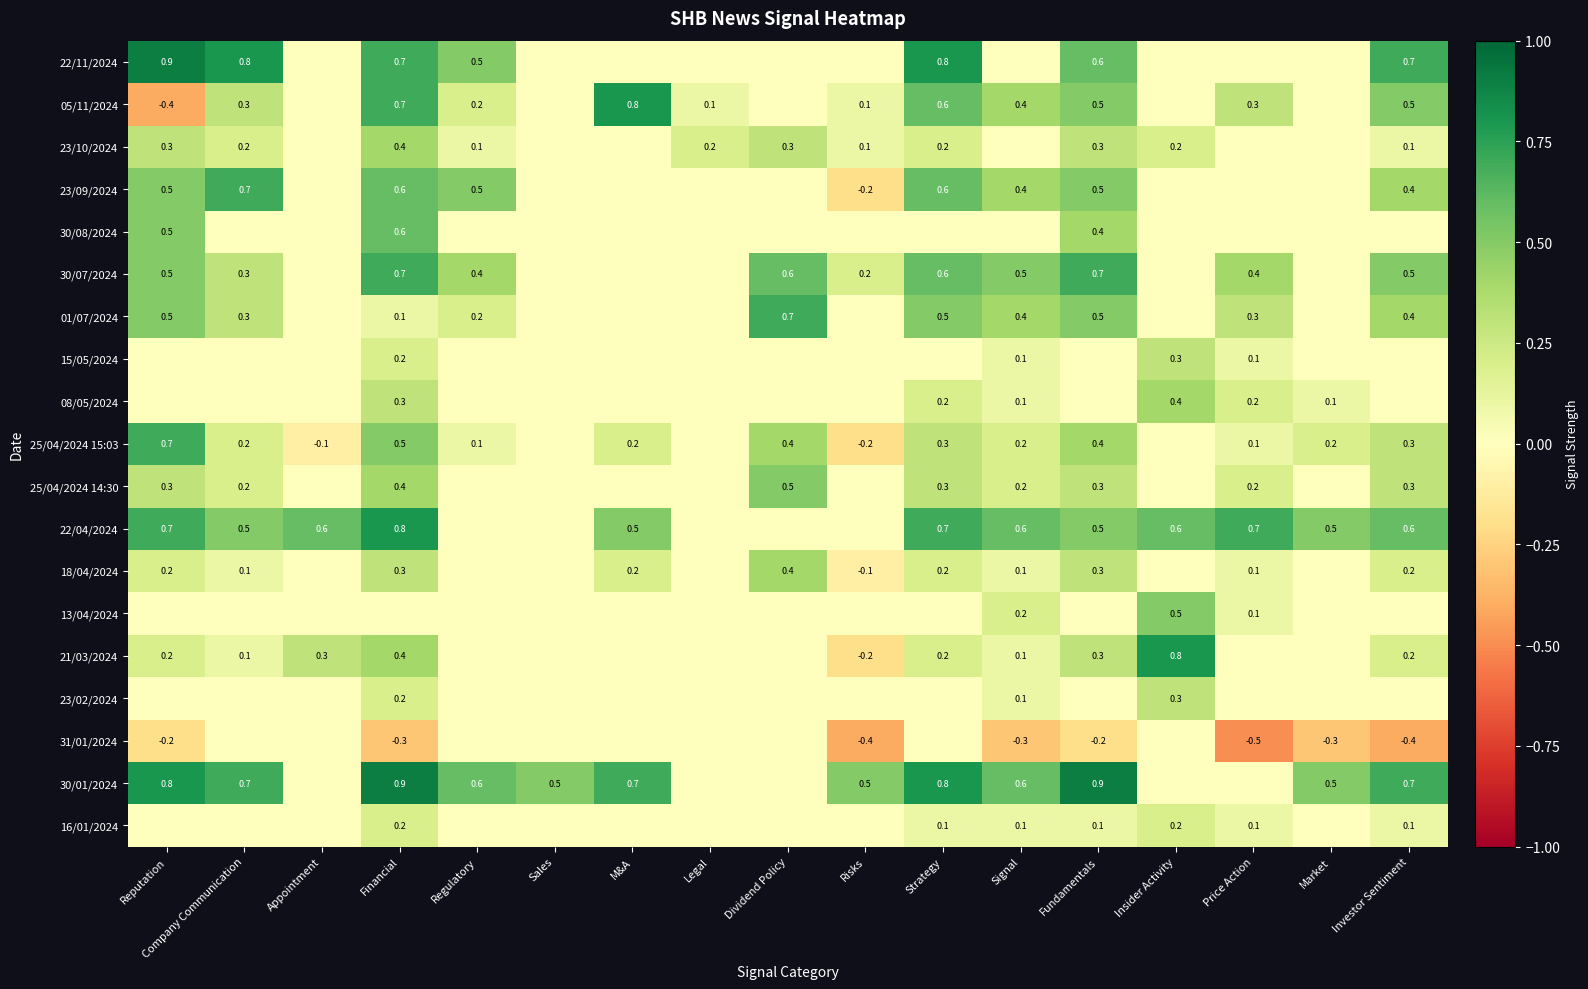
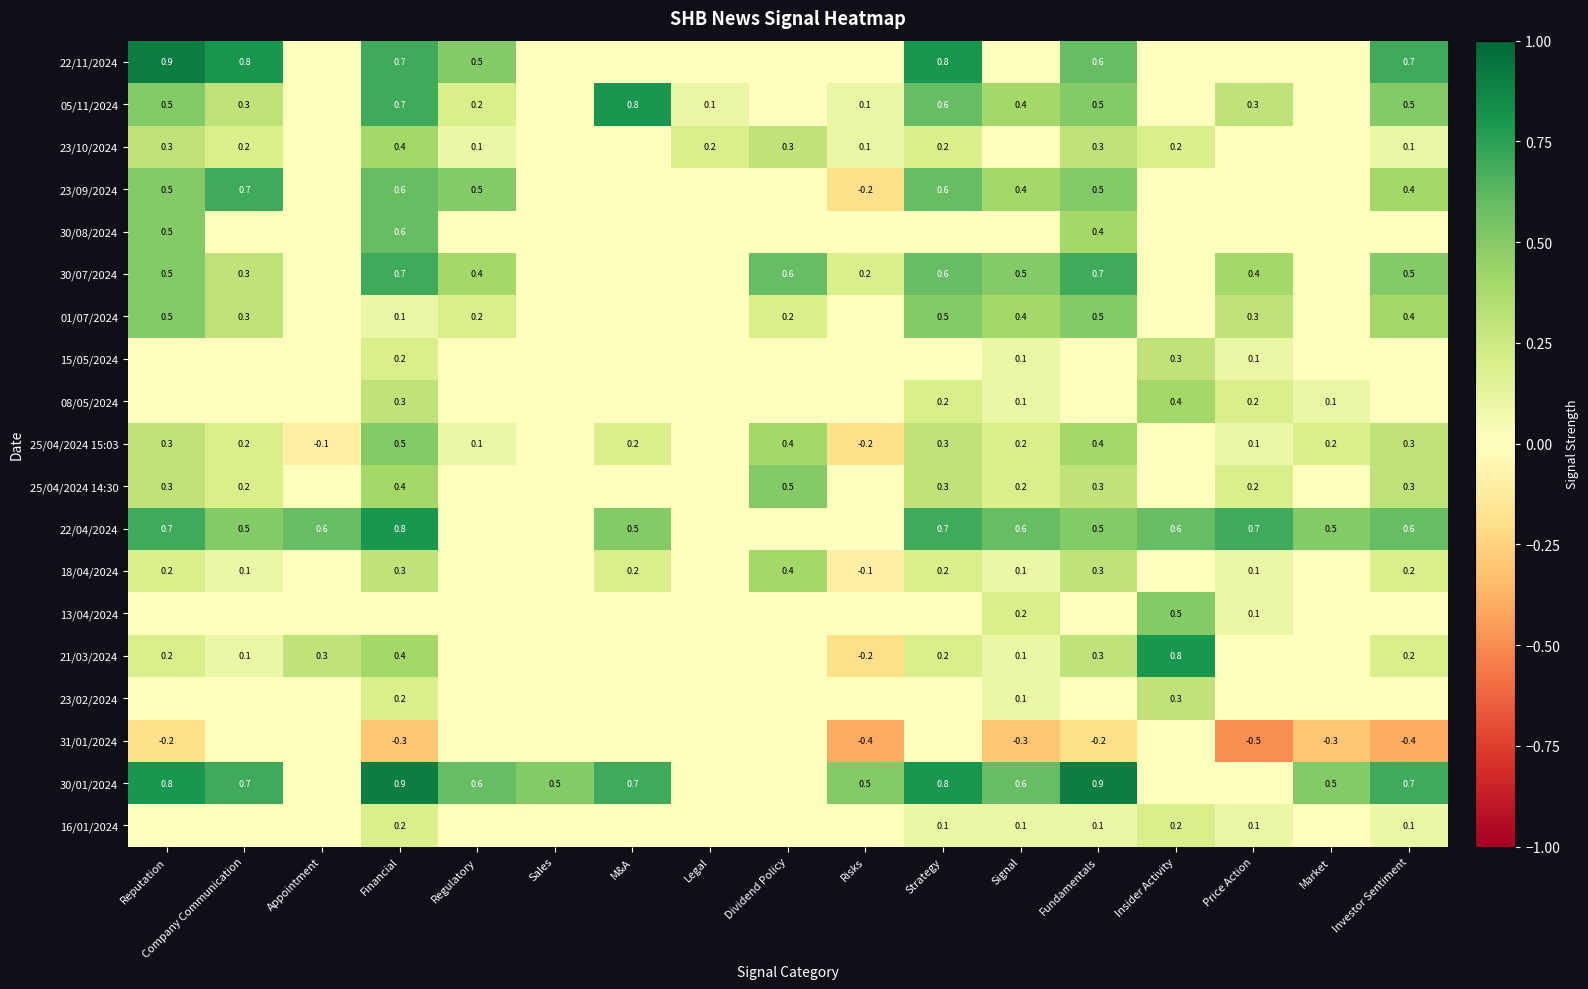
  {
    "22/11/2024": {
      "Reputation": 0.9,
      "Company Communication": 0.8,
      "Financial": 0.7,
      "Regulatory": 0.5,
      "Strategy": 0.8,
      "Fundamentals": 0.6,
      "Investor Sentiment": 0.7
    },
    "05/11/2024": {
-     "Reputation": -0.4,
+     "Reputation": 0.5,
      "Company Communication": 0.3,
      "Financial": 0.7,
      "Regulatory": 0.2,
      "M&A": 0.8,
      "Legal": 0.1,
      "Risks": 0.1,
      "Strategy": 0.6,
      "Signal": 0.4,
      "Fundamentals": 0.5,
      "Price Action": 0.3,
      "Investor Sentiment": 0.5
    },
    "23/10/2024": {
      "Reputation": 0.3,
      "Company Communication": 0.2,
      "Financial": 0.4,
      "Regulatory": 0.1,
      "Legal": 0.2,
      "Dividend Policy": 0.3,
      "Risks": 0.1,
      "Strategy": 0.2,
      "Fundamentals": 0.3,
      "Insider Activity": 0.2,
      "Investor Sentiment": 0.1
    },
    "23/09/2024": {
      "Reputation": 0.5,
      "Company Communication": 0.7,
      "Financial": 0.6,
      "Regulatory": 0.5,
      "Risks": -0.2,
      "Strategy": 0.6,
      "Signal": 0.4,
      "Fundamentals": 0.5,
      "Investor Sentiment": 0.4
    },
    "30/08/2024": {
      "Reputation": 0.5,
      "Financial": 0.6,
      "Fundamentals": 0.4
    },
    "30/07/2024": {
      "Reputation": 0.5,
      "Company Communication": 0.3,
      "Financial": 0.7,
      "Regulatory": 0.4,
      "Dividend Policy": 0.6,
      "Risks": 0.2,
      "Strategy": 0.6,
      "Signal": 0.5,
      "Fundamentals": 0.7,
      "Price Action": 0.4,
      "Investor Sentiment": 0.5
    },
    "01/07/2024": {
      "Reputation": 0.5,
      "Company Communication": 0.3,
      "Financial": 0.1,
      "Regulatory": 0.2,
-     "Dividend Policy": 0.7,
+     "Dividend Policy": 0.2,
      "Strategy": 0.5,
      "Signal": 0.4,
      "Fundamentals": 0.5,
      "Price Action": 0.3,
      "Investor Sentiment": 0.4
    },
    "15/05/2024": {
      "Financial": 0.2,
      "Signal": 0.1,
      "Insider Activity": 0.3,
      "Price Action": 0.1
    },
    "08/05/2024": {
      "Financial": 0.3,
      "Strategy": 0.2,
      "Signal": 0.1,
      "Insider Activity": 0.4,
      "Price Action": 0.2,
      "Market": 0.1
    },
    "25/04/2024 15:03": {
-     "Reputation": 0.7,
+     "Reputation": 0.3,
      "Company Communication": 0.2,
      "Appointment": -0.1,
      "Financial": 0.5,
      "Regulatory": 0.1,
      "M&A": 0.2,
      "Dividend Policy": 0.4,
      "Risks": -0.2,
      "Strategy": 0.3,
      "Signal": 0.2,
      "Fundamentals": 0.4,
      "Price Action": 0.1,
      "Market": 0.2,
      "Investor Sentiment": 0.3
    },
    "25/04/2024 14:30": {
      "Reputation": 0.3,
      "Company Communication": 0.2,
      "Financial": 0.4,
      "Dividend Policy": 0.5,
      "Strategy": 0.3,
      "Signal": 0.2,
      "Fundamentals": 0.3,
      "Price Action": 0.2,
      "Investor Sentiment": 0.3
    },
    "22/04/2024": {
      "Reputation": 0.7,
      "Company Communication": 0.5,
      "Appointment": 0.6,
      "Financial": 0.8,
      "M&A": 0.5,
      "Strategy": 0.7,
      "Signal": 0.6,
      "Fundamentals": 0.5,
      "Insider Activity": 0.6,
      "Price Action": 0.7,
      "Market": 0.5,
      "Investor Sentiment": 0.6
    },
    "18/04/2024": {
      "Reputation": 0.2,
      "Company Communication": 0.1,
      "Financial": 0.3,
      "M&A": 0.2,
      "Dividend Policy": 0.4,
      "Risks": -0.1,
      "Strategy": 0.2,
      "Signal": 0.1,
      "Fundamentals": 0.3,
      "Price Action": 0.1,
      "Investor Sentiment": 0.2
    },
    "13/04/2024": {
      "Signal": 0.2,
      "Insider Activity": 0.5,
      "Price Action": 0.1
    },
    "21/03/2024": {
      "Reputation": 0.2,
      "Company Communication": 0.1,
      "Appointment": 0.3,
      "Financial": 0.4,
      "Risks": -0.2,
      "Strategy": 0.2,
      "Signal": 0.1,
      "Fundamentals": 0.3,
      "Insider Activity": 0.8,
      "Investor Sentiment": 0.2
    },
    "23/02/2024": {
      "Financial": 0.2,
      "Signal": 0.1,
      "Insider Activity": 0.3
    },
    "31/01/2024": {
      "Reputation": -0.2,
      "Financial": -0.3,
      "Risks": -0.4,
      "Signal": -0.3,
      "Fundamentals": -0.2,
      "Price Action": -0.5,
      "Market": -0.3,
      "Investor Sentiment": -0.4
    },
    "30/01/2024": {
      "Reputation": 0.8,
      "Company Communication": 0.7,
      "Financial": 0.9,
      "Regulatory": 0.6,
      "Sales": 0.5,
      "M&A": 0.7,
      "Risks": 0.5,
      "Strategy": 0.8,
      "Signal": 0.6,
      "Fundamentals": 0.9,
      "Market": 0.5,
      "Investor Sentiment": 0.7
    },
    "16/01/2024": {
      "Financial": 0.2,
      "Strategy": 0.1,
      "Signal": 0.1,
      "Fundamentals": 0.1,
      "Insider Activity": 0.2,
      "Price Action": 0.1,
      "Investor Sentiment": 0.1
    }
  }
